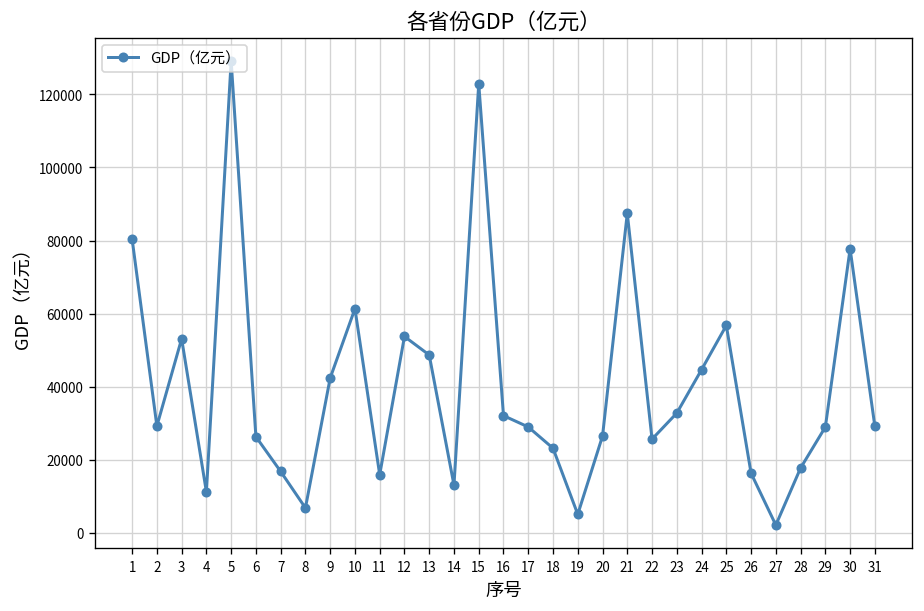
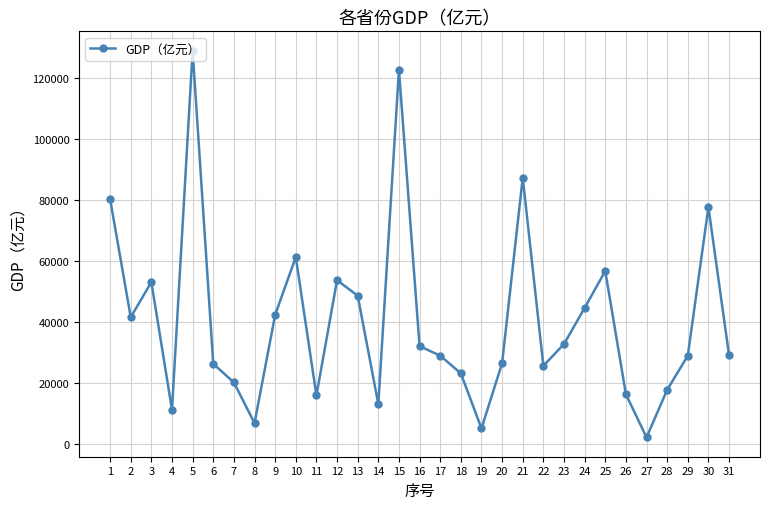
  {
    "1": 80000,
-   "2": 29000,
+   "2": 42000,
    "3": 53000,
    "4": 11000,
    "6": 26000,
-   "7": 17000,
+   "7": 20000,
    "8": 7000,
    "9": 42000,
    "10": 61000,
    "11": 16000,
    "12": 54000,
    "13": 49000,
    "14": 13000,
    "15": 123000,
    "16": 32000,
    "17": 29000,
    "18": 23000,
    "19": 5000,
    "20": 26000,
    "21": 87000,
    "22": 26000,
    "23": 33000,
    "24": 45000,
    "25": 57000,
    "26": 16000,
    "27": 2000,
    "28": 18000,
    "29": 29000,
    "30": 78000,
    "31": 29000
  }
